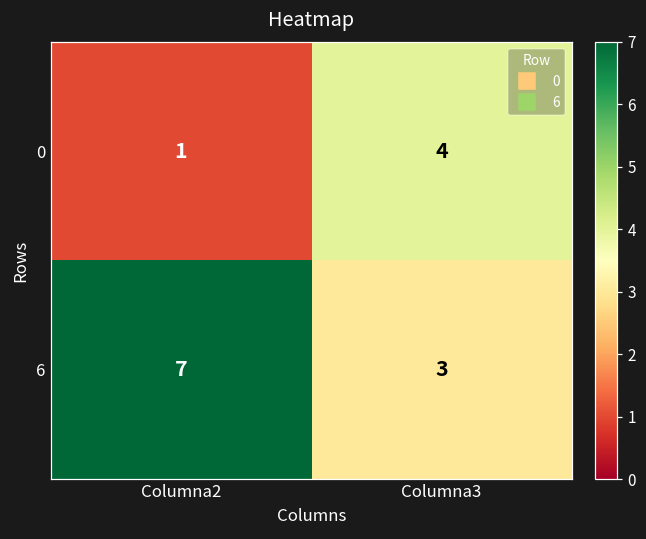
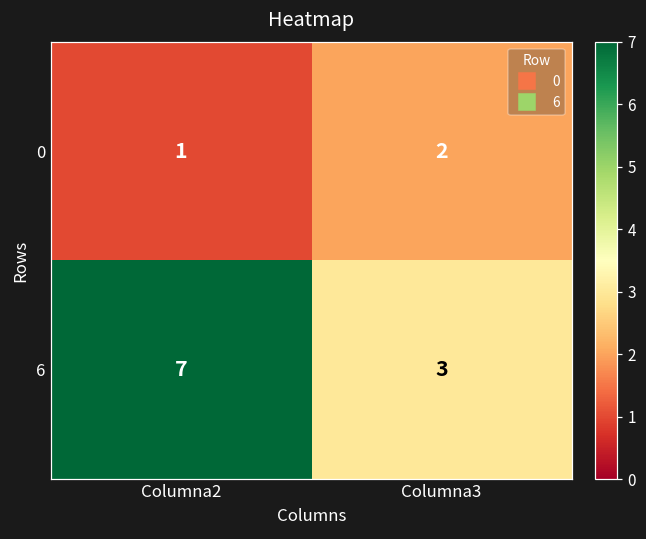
  {
    "0": {
      "Columna2": 1,
-     "Columna3": 4
+     "Columna3": 2
    },
    "6": {
      "Columna2": 7,
      "Columna3": 3
    }
  }
